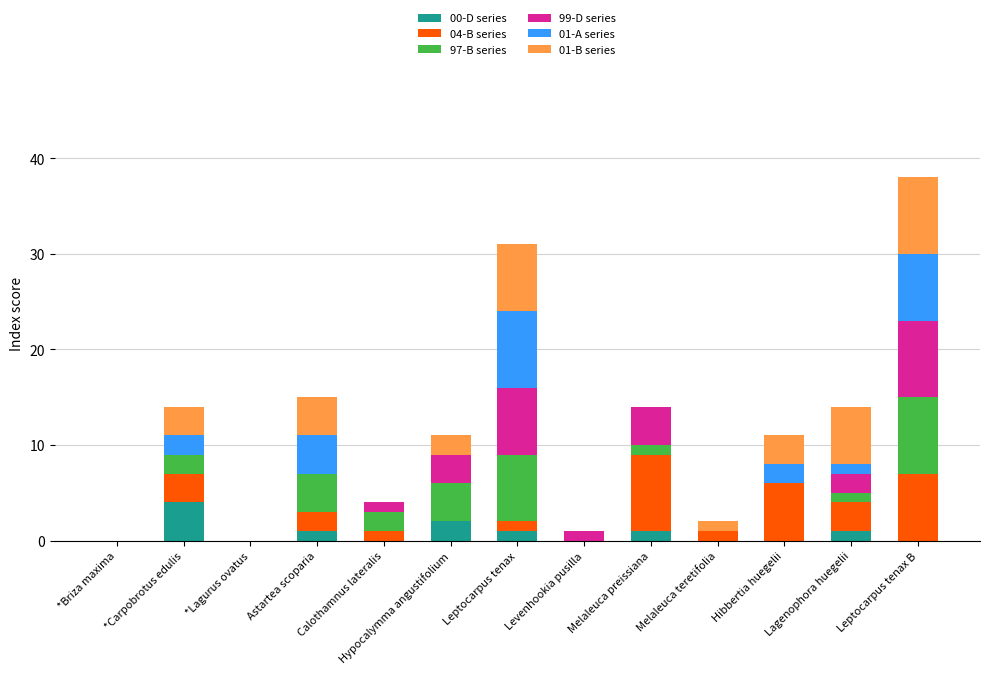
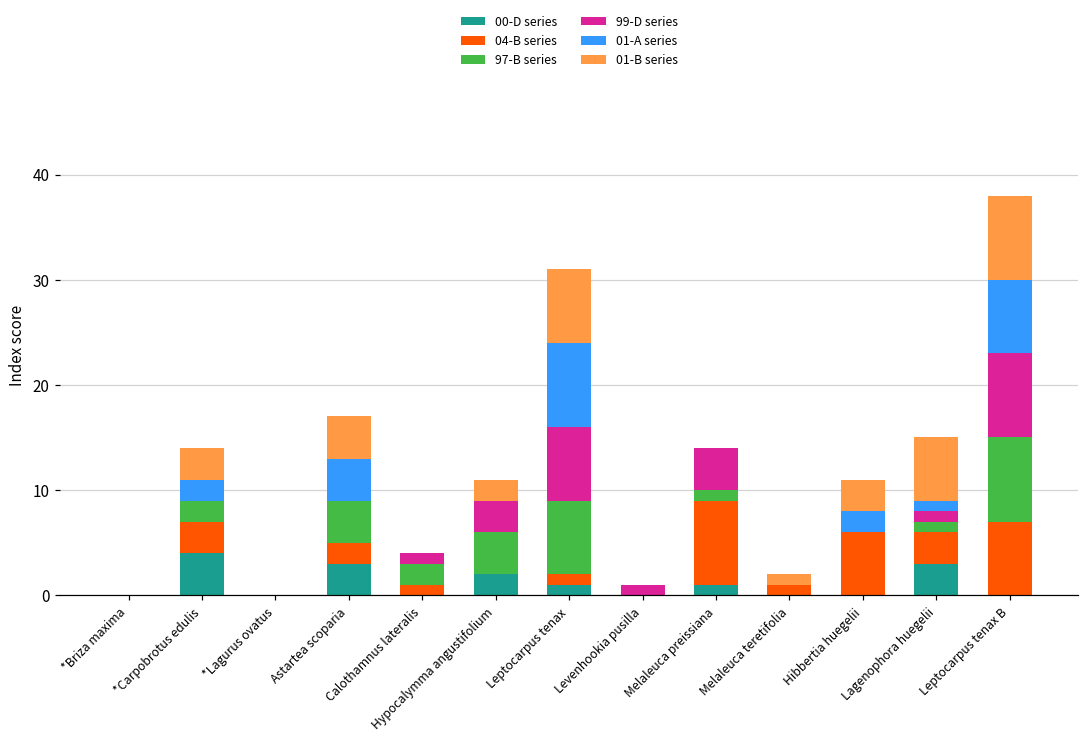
  {
    "00-D series": {
      "*Briza maxima": 0,
      "*Carpobrotus edulis": 4,
      "*Lagurus ovatus": 0,
-     "Astartea scoparia": 1,
+     "Astartea scoparia": 3,
      "Calothamnus lateralis": 0,
      "Hypocalymma angustifolium": 2,
      "Leptocarpus tenax": 1,
      "Levenhookia pusilla": 0,
      "Melaleuca preissiana": 1,
      "Melaleuca teretifolia": 0,
      "Hibbertia huegelii": 0,
-     "Lagenophora huegelii": 1,
+     "Lagenophora huegelii": 3,
      "Leptocarpus tenax B": 0
    },
    "04-B series": {
      "*Briza maxima": 0,
      "*Carpobrotus edulis": 3,
      "*Lagurus ovatus": 0,
      "Astartea scoparia": 2,
      "Calothamnus lateralis": 1,
      "Hypocalymma angustifolium": 0,
      "Leptocarpus tenax": 1,
      "Levenhookia pusilla": 0,
      "Melaleuca preissiana": 8,
      "Melaleuca teretifolia": 1,
      "Hibbertia huegelii": 6,
      "Lagenophora huegelii": 3,
      "Leptocarpus tenax B": 7
    },
    "97-B series": {
      "*Briza maxima": 0,
      "*Carpobrotus edulis": 2,
      "*Lagurus ovatus": 0,
      "Astartea scoparia": 4,
      "Calothamnus lateralis": 2,
      "Hypocalymma angustifolium": 4,
      "Leptocarpus tenax": 7,
      "Levenhookia pusilla": 0,
      "Melaleuca preissiana": 1,
      "Melaleuca teretifolia": 0,
      "Hibbertia huegelii": 0,
      "Lagenophora huegelii": 1,
      "Leptocarpus tenax B": 8
    },
    "99-D series": {
      "*Briza maxima": 0,
      "*Carpobrotus edulis": 0,
      "*Lagurus ovatus": 0,
      "Astartea scoparia": 0,
      "Calothamnus lateralis": 1,
      "Hypocalymma angustifolium": 3,
      "Leptocarpus tenax": 7,
      "Levenhookia pusilla": 1,
      "Melaleuca preissiana": 4,
      "Melaleuca teretifolia": 0,
      "Hibbertia huegelii": 0,
-     "Lagenophora huegelii": 2,
+     "Lagenophora huegelii": 1,
      "Leptocarpus tenax B": 8
    },
    "01-A series": {
      "*Briza maxima": 0,
      "*Carpobrotus edulis": 2,
      "*Lagurus ovatus": 0,
      "Astartea scoparia": 4,
      "Calothamnus lateralis": 0,
      "Hypocalymma angustifolium": 0,
      "Leptocarpus tenax": 8,
      "Levenhookia pusilla": 0,
      "Melaleuca preissiana": 0,
      "Melaleuca teretifolia": 0,
      "Hibbertia huegelii": 2,
      "Lagenophora huegelii": 1,
      "Leptocarpus tenax B": 7
    },
    "01-B series": {
      "*Briza maxima": 0,
      "*Carpobrotus edulis": 3,
      "*Lagurus ovatus": 0,
      "Astartea scoparia": 4,
      "Calothamnus lateralis": 0,
      "Hypocalymma angustifolium": 2,
      "Leptocarpus tenax": 7,
      "Levenhookia pusilla": 0,
      "Melaleuca preissiana": 0,
      "Melaleuca teretifolia": 1,
      "Hibbertia huegelii": 3,
      "Lagenophora huegelii": 6,
      "Leptocarpus tenax B": 8
    }
  }
